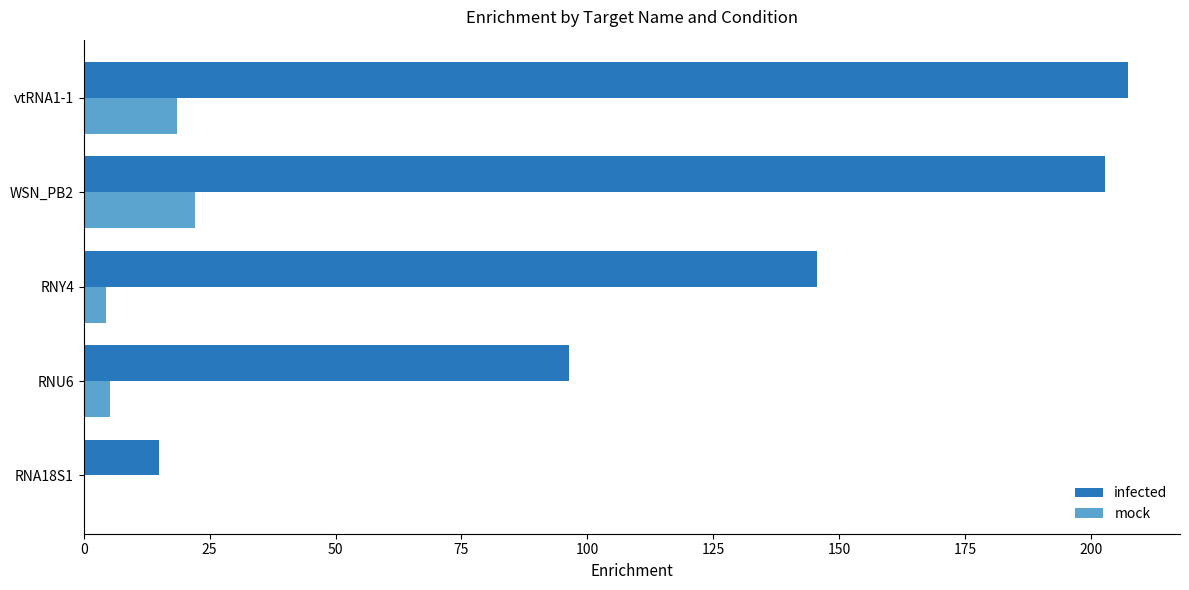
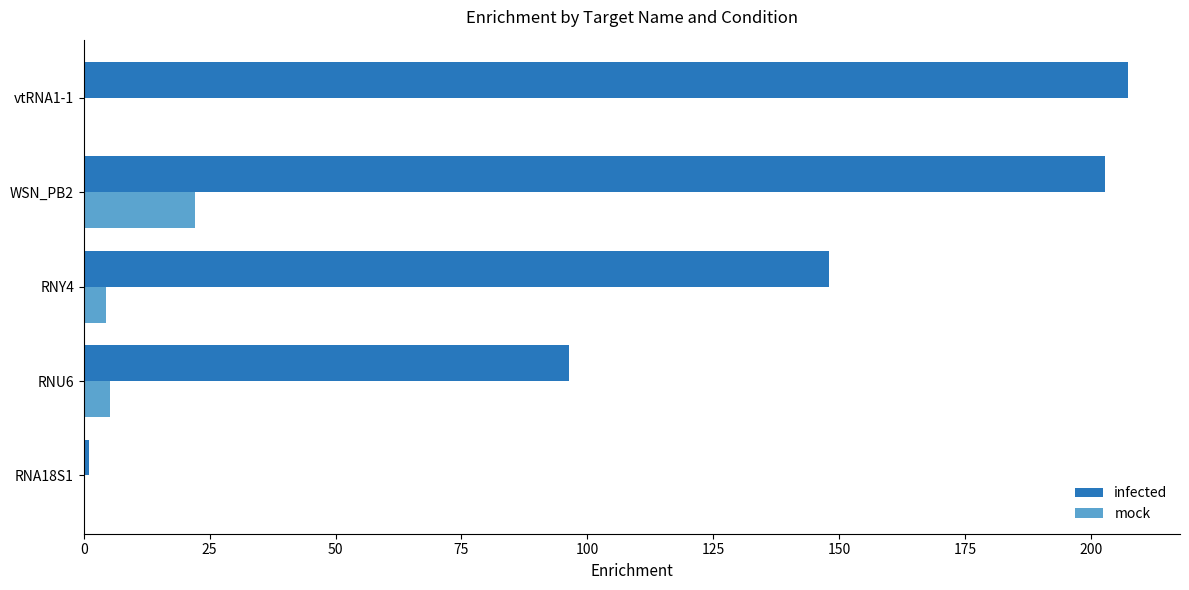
  {
    "infected": {
      "vtRNA1-1": 207,
      "WSN_PB2": 203,
-     "RNY4": 146,
+     "RNY4": 148,
      "RNU6": 96,
-     "RNA18S1": 15
+     "RNA18S1": 1
    },
    "mock": {
-     "vtRNA1-1": 19,
+     "vtRNA1-1": 0,
      "WSN_PB2": 22,
      "RNY4": 5,
      "RNU6": 5
    }
  }
